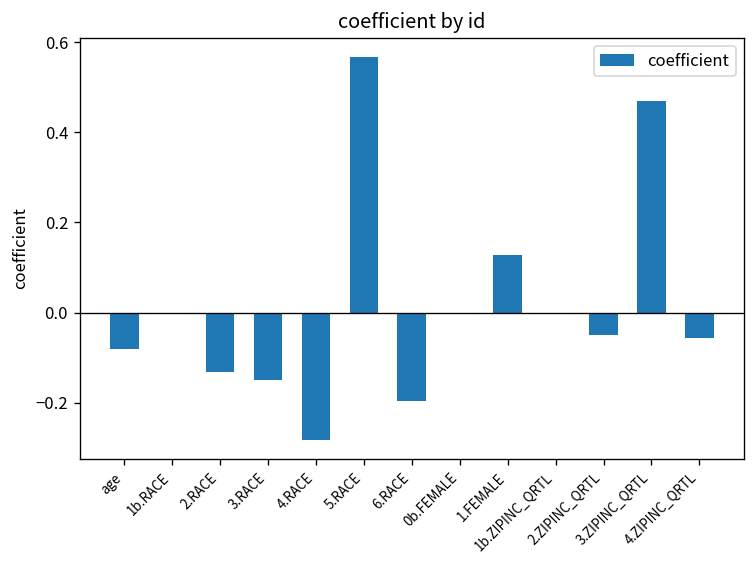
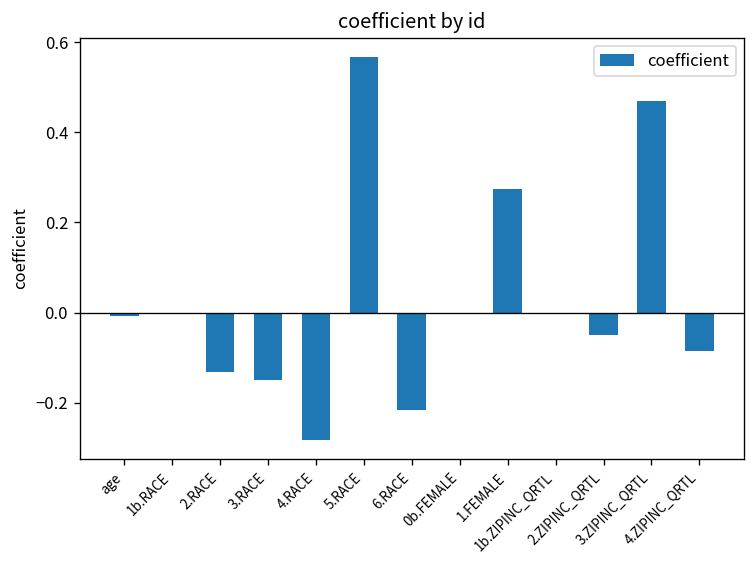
  {
-   "age": -0.08,
+   "age": -0.01,
    "1b.RACE": 0.00,
    "2.RACE": -0.13,
    "3.RACE": -0.15,
    "4.RACE": -0.28,
    "5.RACE": 0.57,
-   "6.RACE": -0.20,
+   "6.RACE": -0.22,
    "0b.FEMALE": 0.00,
-   "1.FEMALE": 0.13,
+   "1.FEMALE": 0.27,
    "1b.ZIPINC_QRTL": 0.00,
    "2.ZIPINC_QRTL": -0.05,
    "3.ZIPINC_QRTL": 0.47,
-   "4.ZIPINC_QRTL": -0.06
+   "4.ZIPINC_QRTL": -0.09
  }
